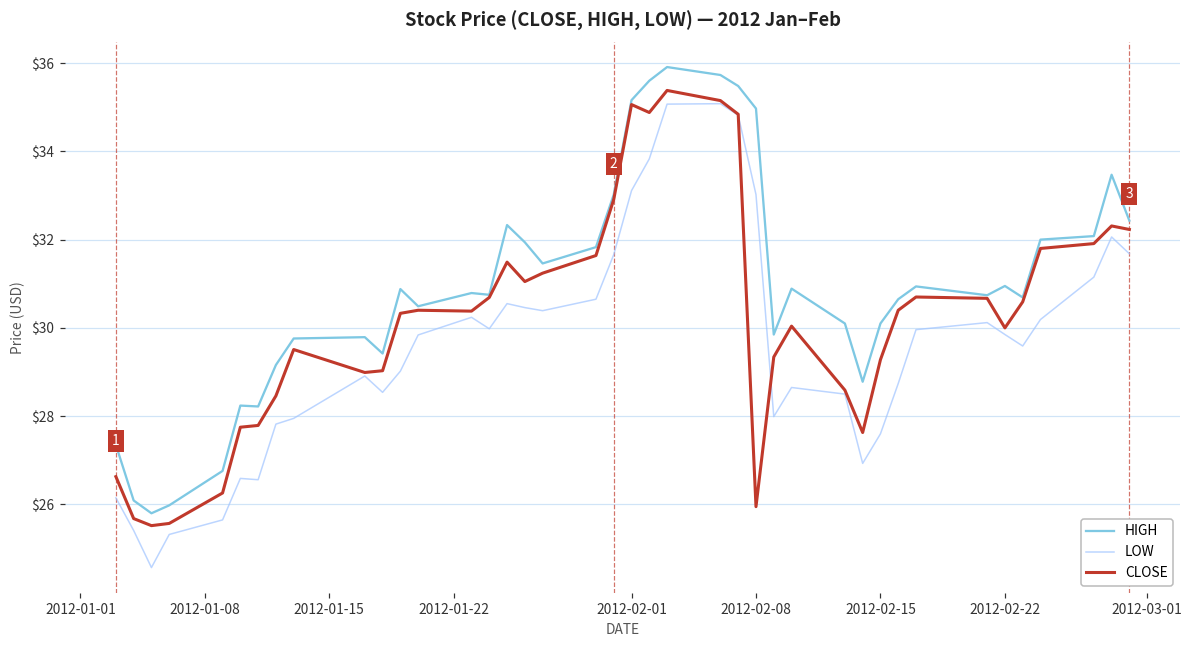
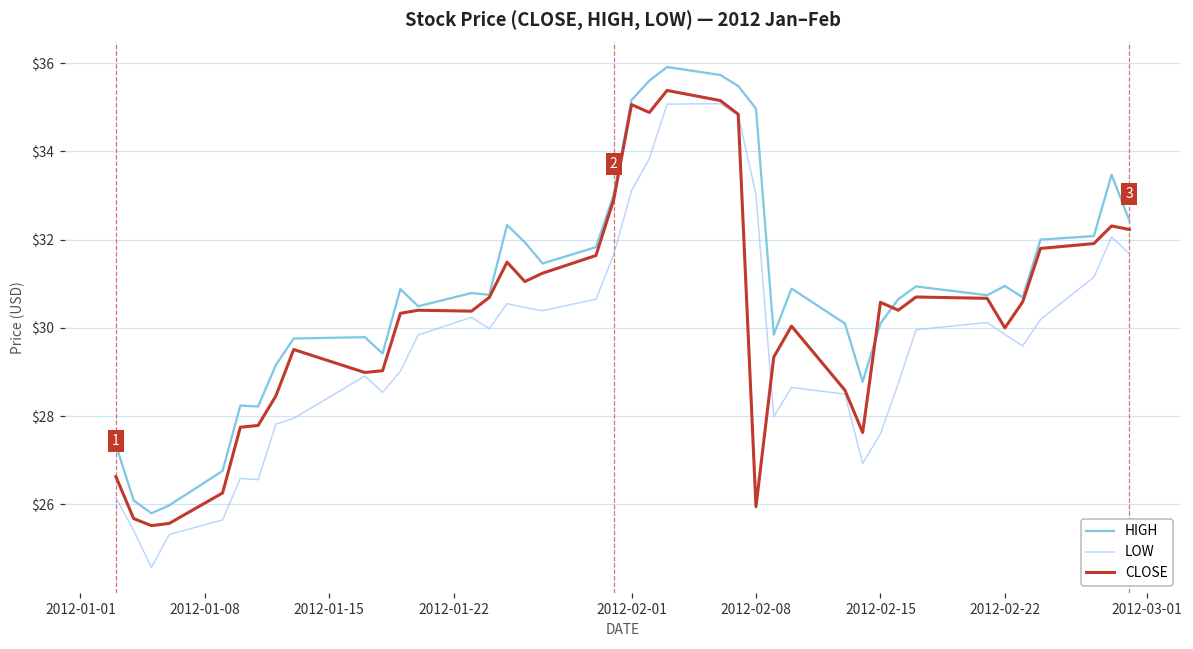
  {
    "CLOSE": {
      "2012-02-01": "$35.1",
      "2012-02-08": "$26.0",
-     "2012-02-15": "$29.3",
+     "2012-02-15": "$30.6",
      "2012-02-22": "$30.0"
    }
  }
